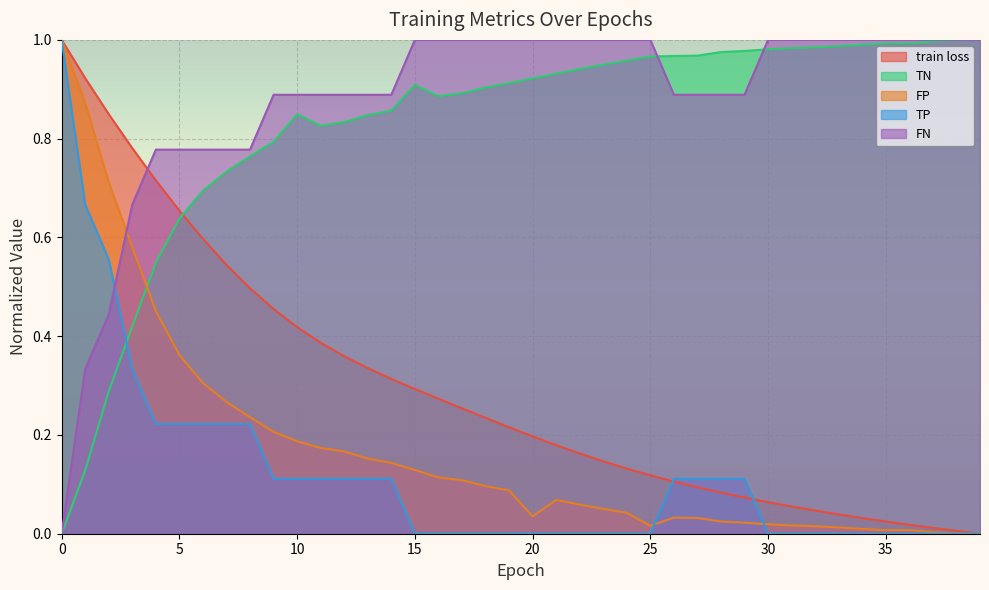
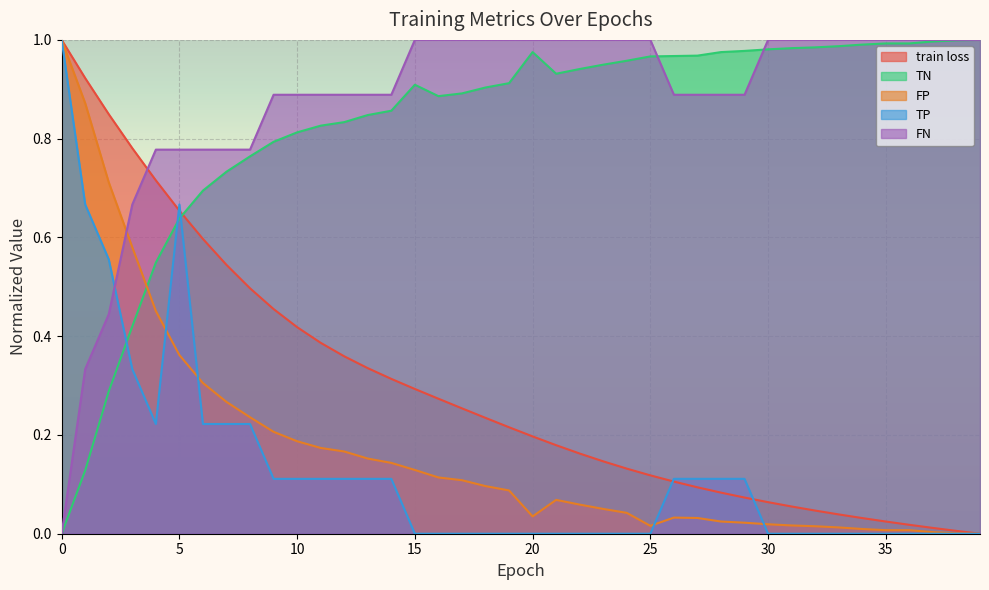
  {
    "TN": {
      "5": 0.64,
-     "10": 0.85,
+     "10": 0.81,
      "15": 0.91,
-     "20": 0.92,
+     "20": 0.98,
      "25": 0.97,
      "30": 0.98,
      "35": 0.99
    },
    "TP": {
-     "5": 0.22,
+     "5": 0.67,
      "10": 0.11,
      "15": 0.00,
      "20": 0.00,
      "25": 0.00,
      "30": 0.00,
      "35": 0.00
    },
    "FN": {
      "5": 0.78,
      "10": 0.89,
      "15": 1.00,
      "20": 1.00,
      "25": 1.00,
      "30": 1.00,
      "35": 1.00
    }
  }
